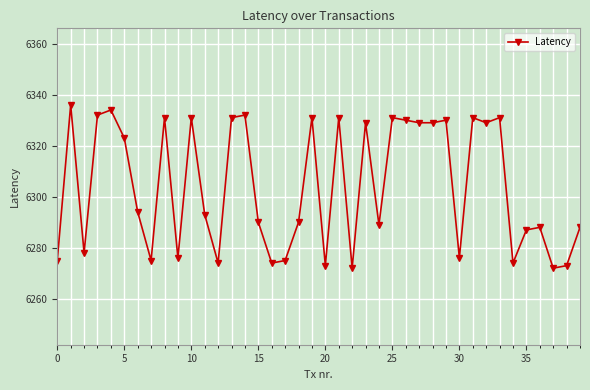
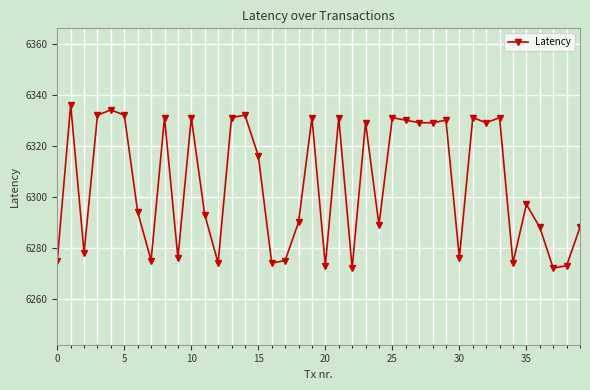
  {
    "0": 6275,
-   "5": 6323,
+   "5": 6332,
    "10": 6331,
-   "15": 6290,
+   "15": 6316,
    "20": 6273,
    "25": 6331,
    "30": 6276,
-   "35": 6287
+   "35": 6297
  }
